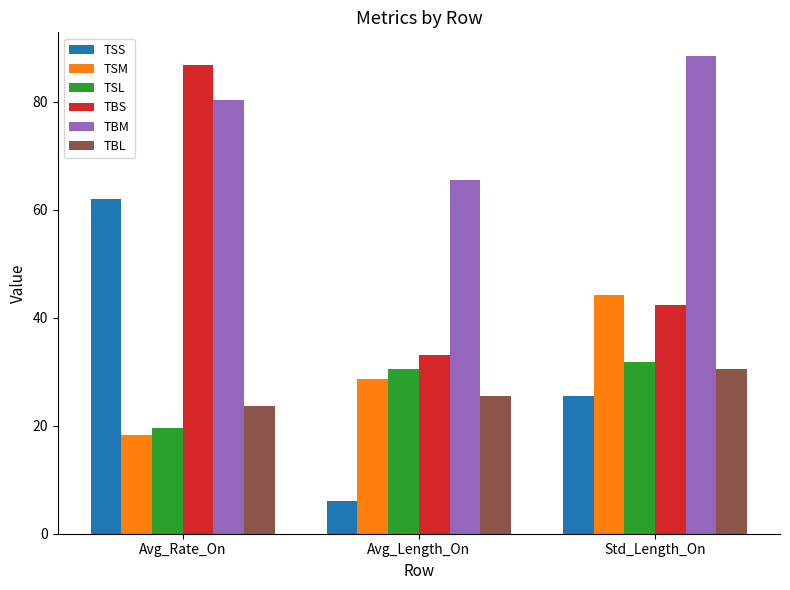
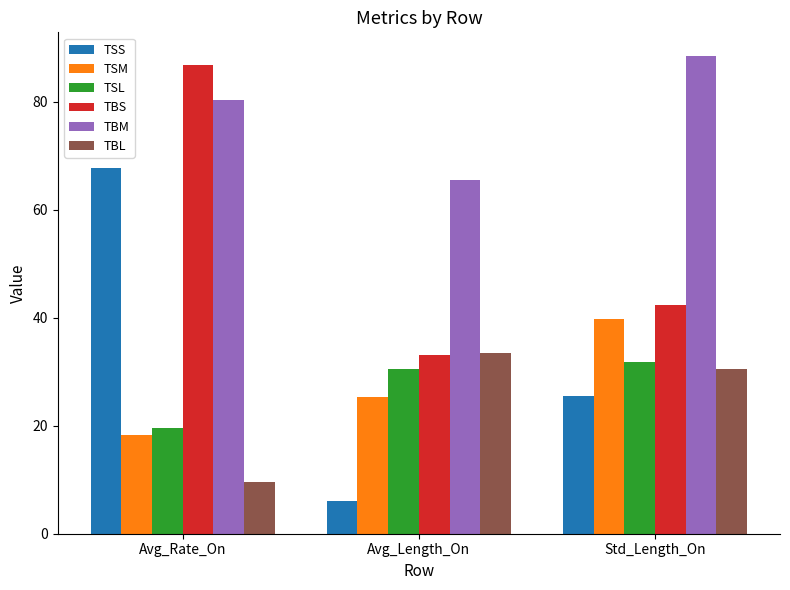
  {
    "TSS": {
-     "Avg_Rate_On": 62,
+     "Avg_Rate_On": 68,
      "Avg_Length_On": 6,
      "Std_Length_On": 26
    },
    "TSM": {
      "Avg_Rate_On": 18,
-     "Avg_Length_On": 29,
-     "Std_Length_On": 44
+     "Avg_Length_On": 25,
+     "Std_Length_On": 40
    },
    "TSL": {
      "Avg_Rate_On": 20,
      "Avg_Length_On": 31,
      "Std_Length_On": 32
    },
    "TBS": {
      "Avg_Rate_On": 87,
      "Avg_Length_On": 33,
      "Std_Length_On": 42
    },
    "TBM": {
      "Avg_Rate_On": 80,
      "Avg_Length_On": 66,
      "Std_Length_On": 88
    },
    "TBL": {
-     "Avg_Rate_On": 24,
-     "Avg_Length_On": 25,
+     "Avg_Rate_On": 10,
+     "Avg_Length_On": 34,
      "Std_Length_On": 30
    }
  }
